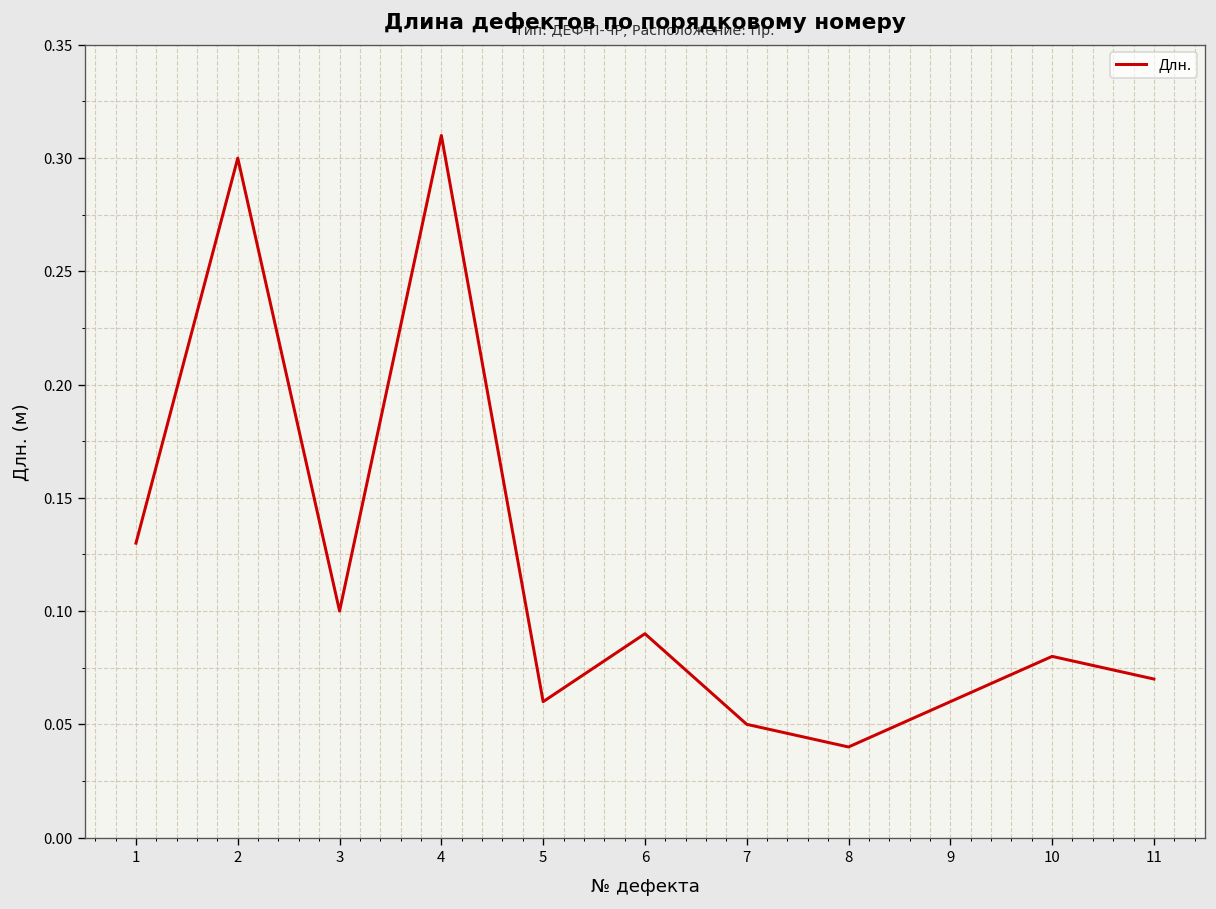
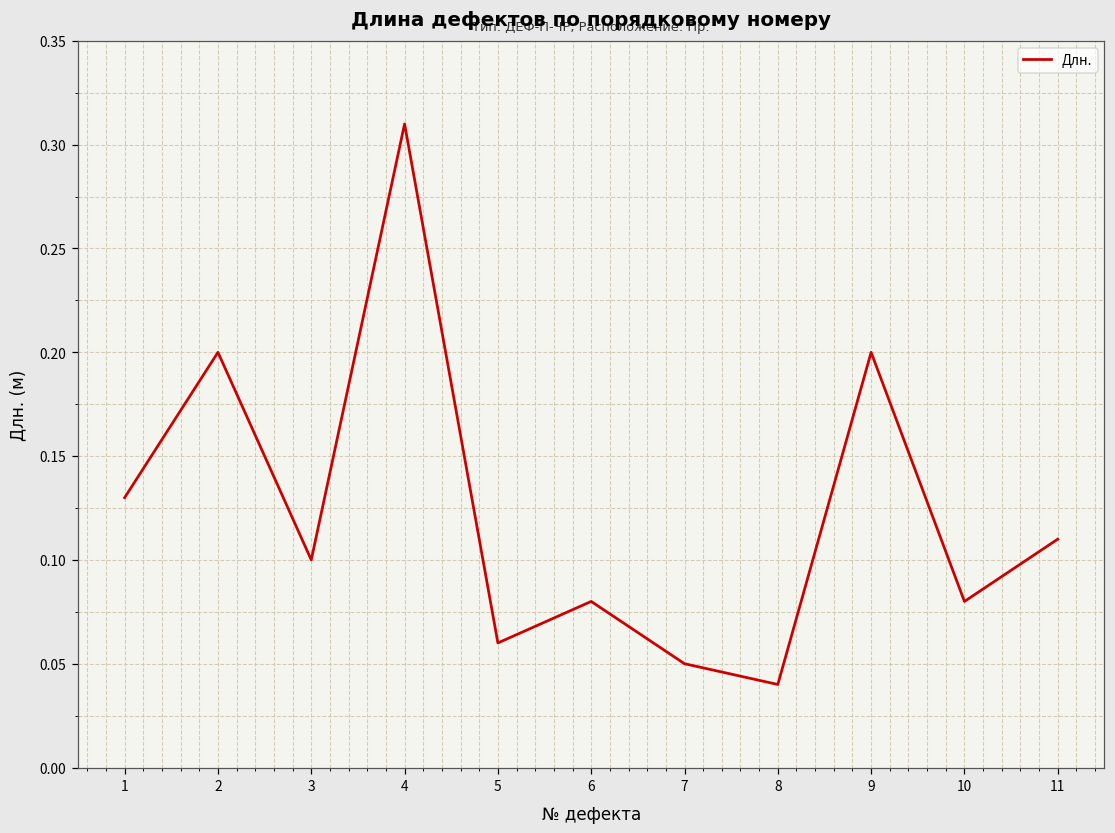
  {
    "1": 0.13,
-   "2": 0.3,
+   "2": 0.2,
    "3": 0.10,
    "4": 0.31,
    "5": 0.06,
-   "6": 0.09,
+   "6": 0.08,
    "7": 0.05,
    "8": 0.04,
-   "9": 0.06,
+   "9": 0.20,
    "10": 0.08,
-   "11": 0.07
+   "11": 0.11
  }
